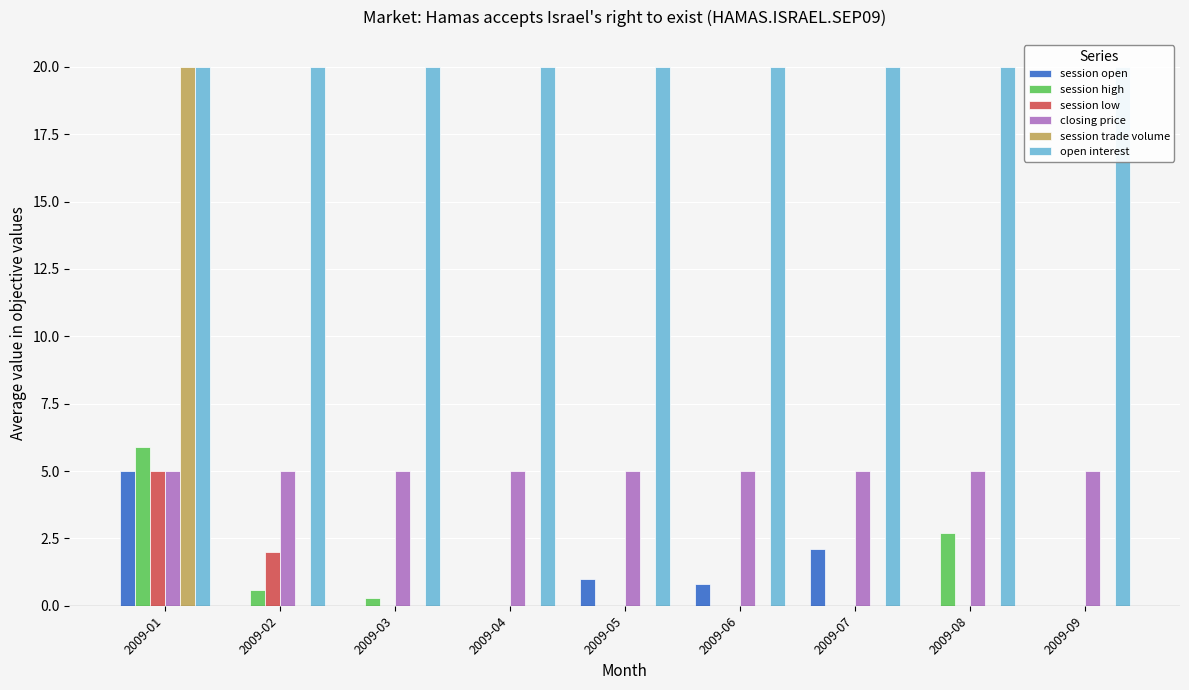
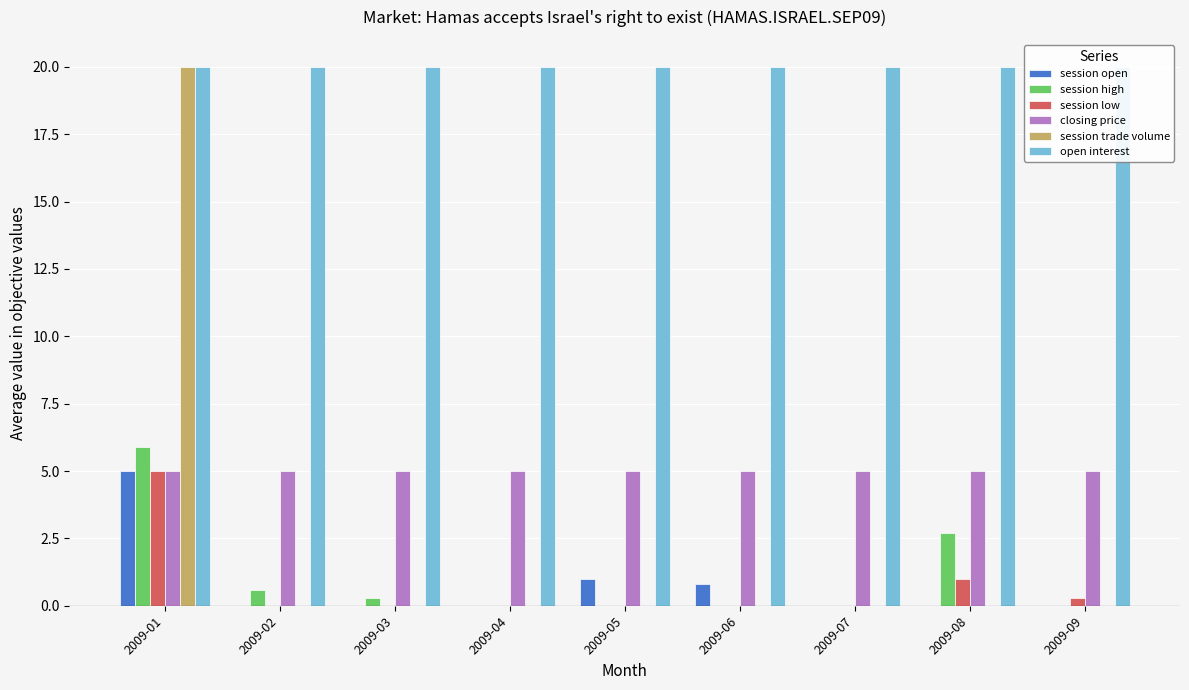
  {
    "session open": {
      "2009-01": 5.0,
      "2009-02": 0.0,
      "2009-03": 0.0,
      "2009-04": 0.0,
      "2009-05": 1.0,
      "2009-06": 0.8,
-     "2009-07": 2.1,
+     "2009-07": 0.0,
      "2009-08": 0.0,
      "2009-09": 0.0
    },
    "session high": {
      "2009-01": 5.9,
      "2009-02": 0.6,
      "2009-03": 0.3,
      "2009-04": 0.0,
      "2009-05": 0.0,
      "2009-06": 0.0,
      "2009-07": 0.0,
      "2009-08": 2.7,
      "2009-09": 0.0
    },
    "session low": {
      "2009-01": 5.0,
-     "2009-02": 2,
+     "2009-02": 0,
      "2009-03": 0.0,
      "2009-04": 0.0,
      "2009-05": 0.0,
      "2009-06": 0.0,
      "2009-07": 0.0,
-     "2009-08": 0,
-     "2009-09": 0.0
+     "2009-08": 1,
+     "2009-09": 0.3
    },
    "closing price": {
      "2009-01": 5.0,
      "2009-02": 5.0,
      "2009-03": 5.0,
      "2009-04": 5.0,
      "2009-05": 5.0,
      "2009-06": 5.0,
      "2009-07": 5.0,
      "2009-08": 5.0,
      "2009-09": 5.0
    },
    "session trade volume": {
      "2009-01": 20.0,
      "2009-02": 0.0,
      "2009-03": 0.0,
      "2009-04": 0.0,
      "2009-05": 0.0,
      "2009-06": 0.0,
      "2009-07": 0.0,
      "2009-08": 0.0,
      "2009-09": 0.0
    },
    "open interest": {
      "2009-01": 20.0,
      "2009-02": 20.0,
      "2009-03": 20.0,
      "2009-04": 20.0,
      "2009-05": 20.0,
      "2009-06": 20.0,
      "2009-07": 20.0,
      "2009-08": 20.0
    }
  }
